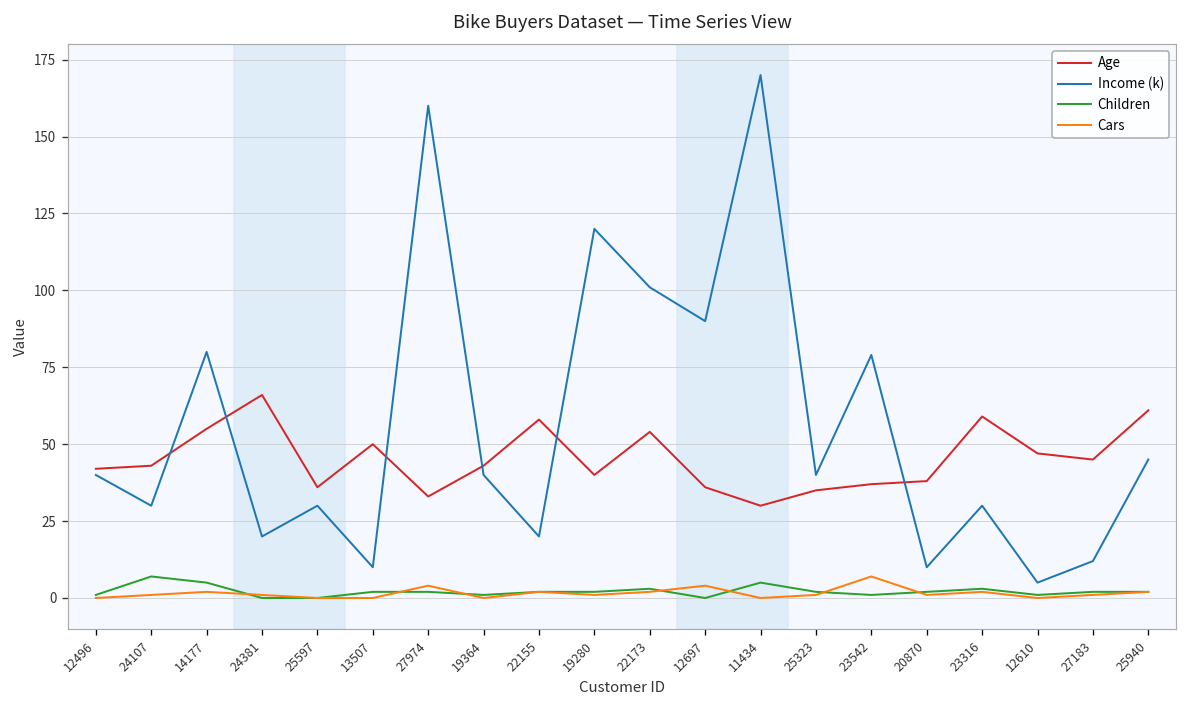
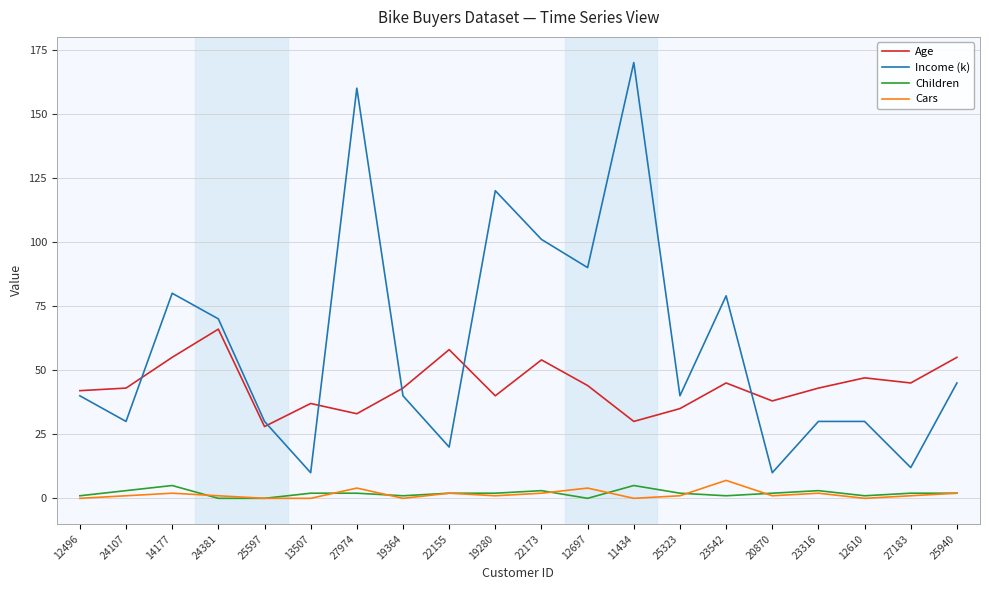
  {
    "Age": {
      "12496": 42,
      "24107": 43,
      "14177": 55,
      "24381": 66,
-     "25597": 36,
-     "13507": 50,
+     "25597": 28,
+     "13507": 37,
      "27974": 33,
      "19364": 43,
      "22155": 58,
      "19280": 40,
      "22173": 54,
-     "12697": 36,
+     "12697": 44,
      "11434": 30,
      "25323": 35,
-     "23542": 37,
+     "23542": 45,
      "20870": 38,
-     "23316": 59,
+     "23316": 43,
      "12610": 47,
      "27183": 45,
-     "25940": 61
+     "25940": 55
    },
    "Income (k)": {
      "12496": 40,
      "24107": 30,
      "14177": 80,
-     "24381": 20,
+     "24381": 70,
      "25597": 30,
      "13507": 10,
      "27974": 160,
      "19364": 40,
      "22155": 20,
      "19280": 120,
      "22173": 101,
      "12697": 90,
      "11434": 170,
      "25323": 40,
      "23542": 79,
      "20870": 10,
      "23316": 30,
-     "12610": 5,
+     "12610": 30,
      "27183": 12,
      "25940": 45
    },
    "Children": {
-     "24107": 7,
+     "24107": 3,
      "14177": 5,
      "13507": 2,
      "27974": 2,
      "19280": 2,
      "22173": 3,
      "12697": 0,
      "11434": 5,
      "25323": 2,
      "23542": 1,
      "20870": 2,
      "23316": 3,
      "27183": 2
    },
    "Cars": {
      "24107": 1,
      "14177": 2,
      "13507": 0,
      "27974": 4,
      "19280": 1,
      "22173": 2,
      "12697": 4,
      "11434": 0,
      "25323": 1,
      "23542": 7,
      "20870": 1,
      "23316": 2,
      "27183": 1
    }
  }
